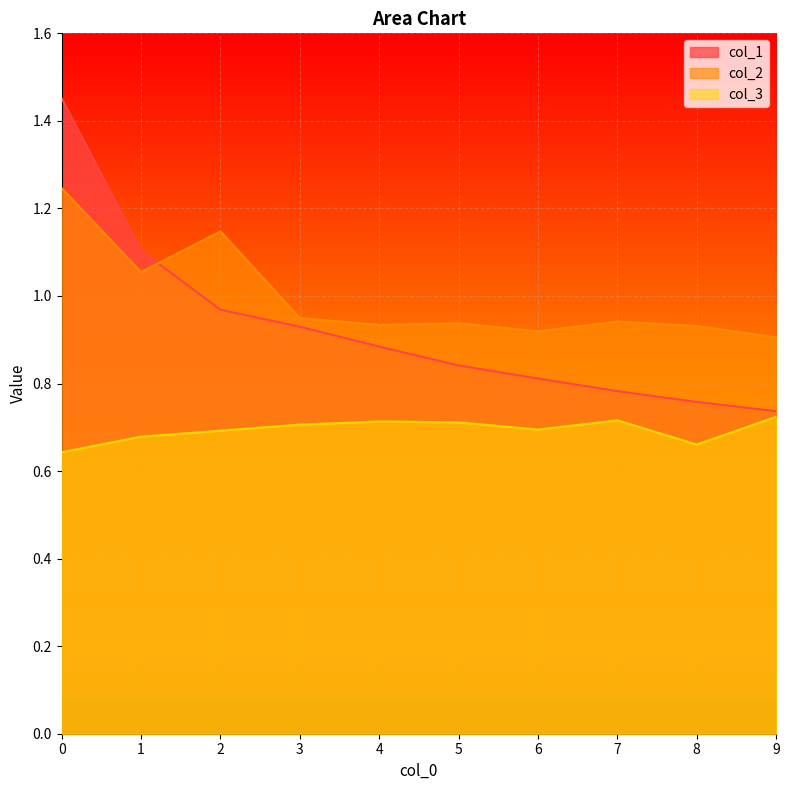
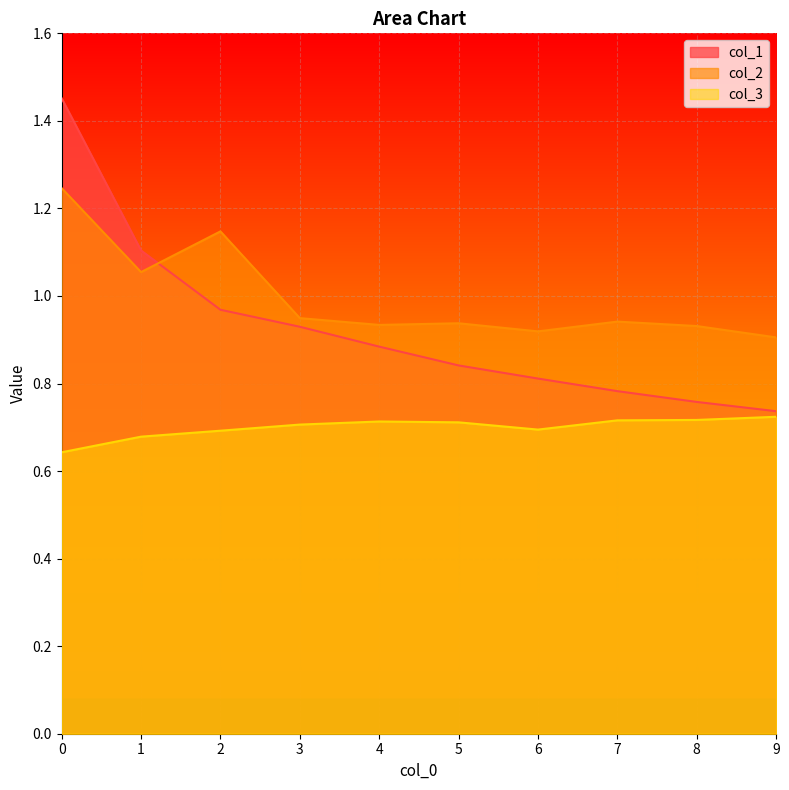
  {
    "col_1": {
      "0": 1.45,
      "1": 1.10,
      "2": 0.97,
      "3": 0.93,
      "4": 0.88,
      "5": 0.84,
      "6": 0.81,
      "7": 0.78,
      "8": 0.76,
      "9": 0.74
    },
    "col_2": {
      "0": 1.25,
      "1": 1.05,
      "2": 1.15,
      "3": 0.95,
      "4": 0.93,
      "5": 0.94,
      "6": 0.92,
      "7": 0.94,
      "8": 0.93,
      "9": 0.91
    },
    "col_3": {
      "0": 0.64,
      "1": 0.68,
      "2": 0.69,
      "3": 0.71,
      "4": 0.71,
      "5": 0.71,
      "6": 0.69,
      "7": 0.72,
-     "8": 0.66,
+     "8": 0.72,
      "9": 0.72
    }
  }
